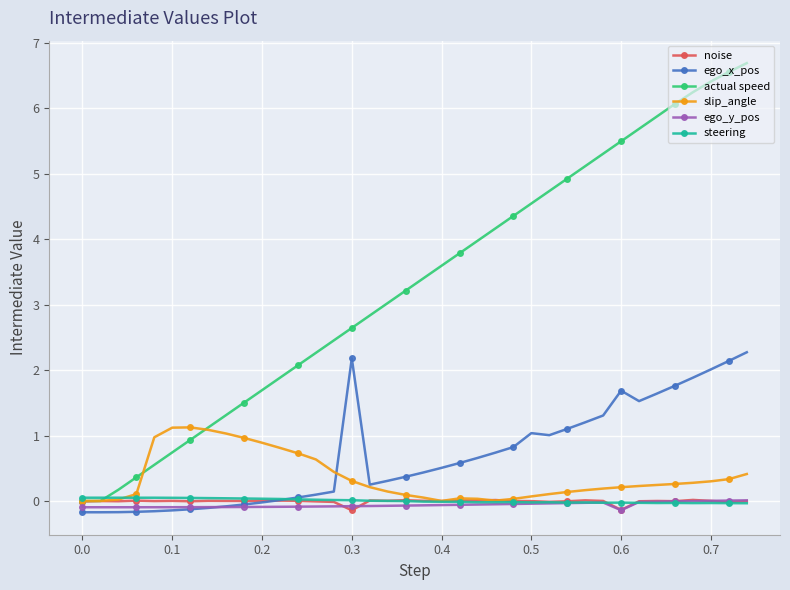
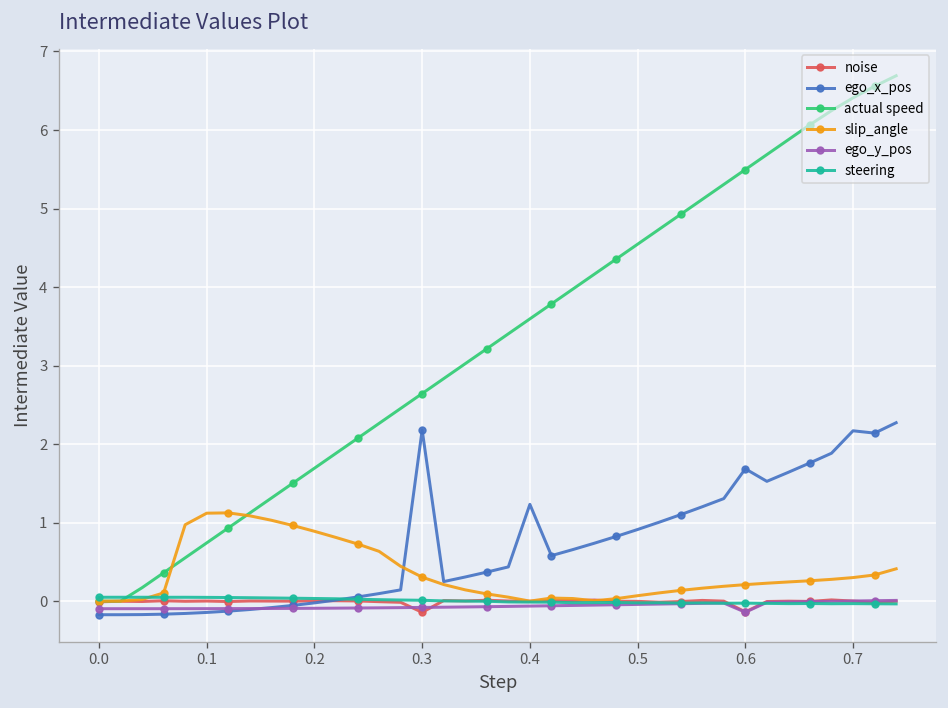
  {
    "noise": {
      "0.1": 0.0,
      "0.3": -0.1
    },
    "ego_x_pos": {
      "0.0": -0.2,
      "0.1": -0.1,
      "0.3": 2.2,
-     "0.4": 0.5,
-     "0.5": 1.0,
+     "0.4": 1.2,
+     "0.5": 0.9,
      "0.6": 1.7,
-     "0.7": 2.0
+     "0.7": 2.2
    },
    "slip_angle": {
      "0.1": 1.1,
      "0.2": 0.9,
      "0.3": 0.3,
      "0.5": 0.1,
      "0.6": 0.2,
      "0.7": 0.3
    },
    "ego_y_pos": {
      "0.0": -0.1,
      "0.1": -0.1,
      "0.2": -0.1,
      "0.3": -0.1,
      "0.4": -0.1
    }
  }
